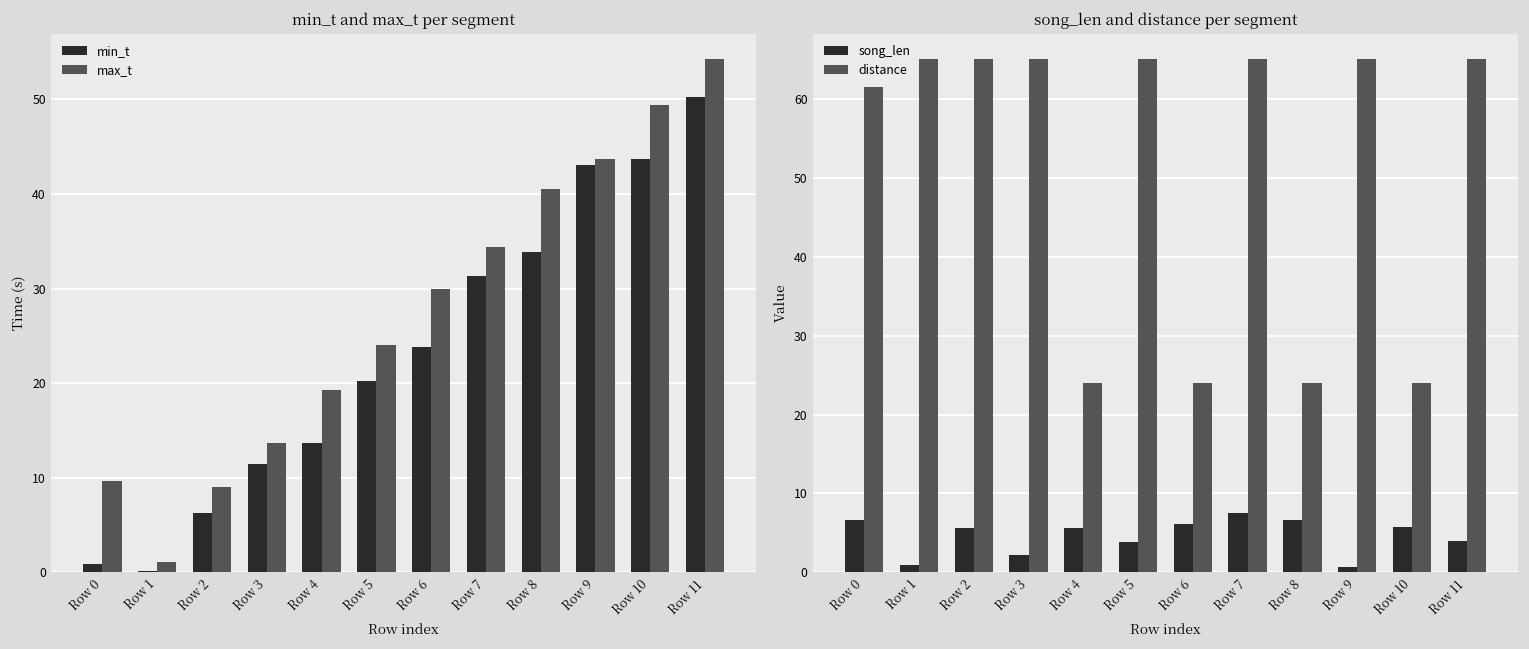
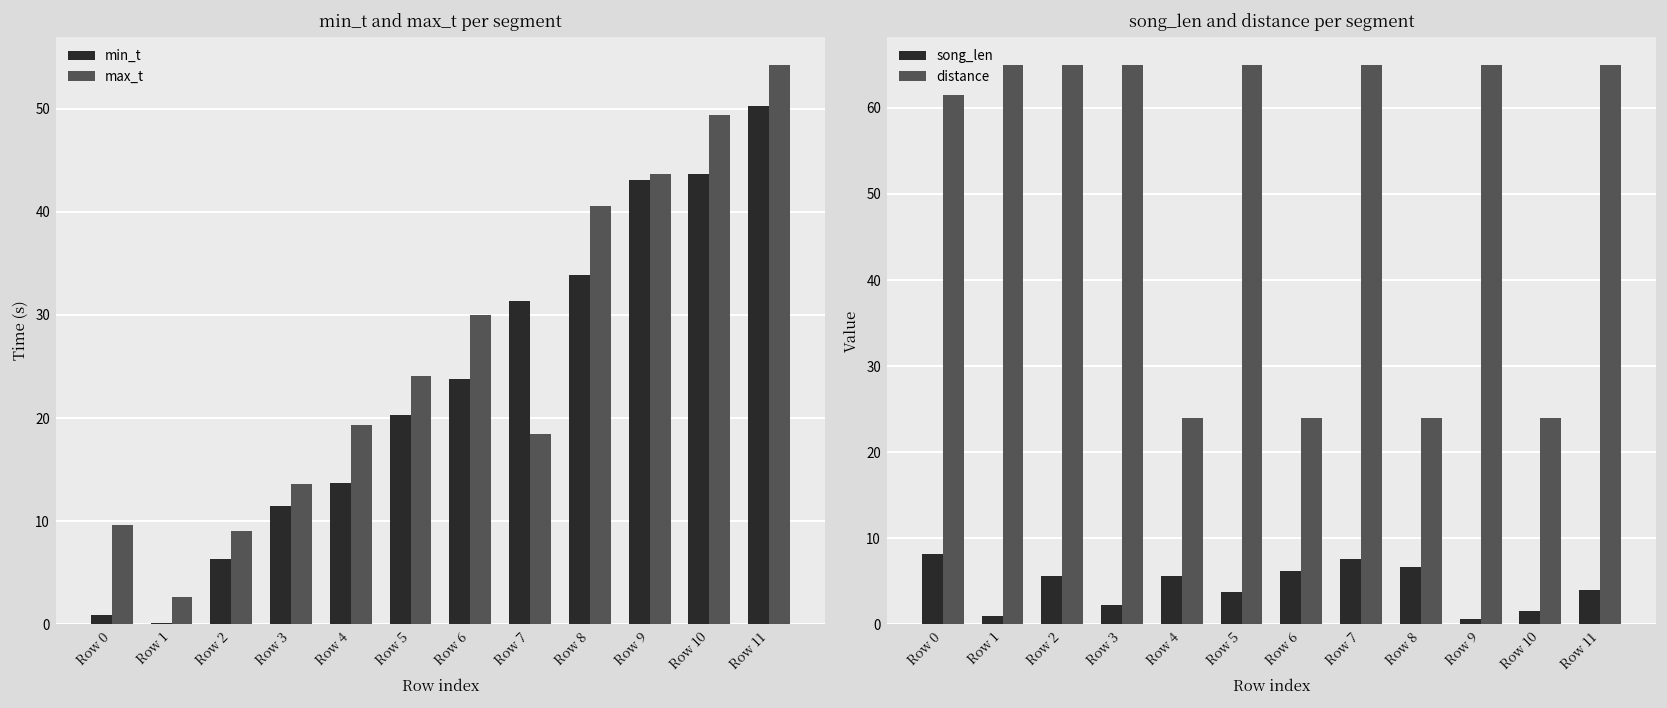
  {
    "min_t and max_t per segment": {
      "min_t": {
        "Row 0": 1,
        "Row 2": 6,
        "Row 3": 11,
        "Row 4": 14,
        "Row 5": 20,
        "Row 6": 24,
        "Row 7": 31,
        "Row 8": 34,
        "Row 9": 43,
        "Row 10": 44,
        "Row 11": 50
      },
      "max_t": {
        "Row 0": 10,
-       "Row 1": 1,
+       "Row 1": 3,
        "Row 2": 9,
        "Row 3": 14,
        "Row 4": 19,
        "Row 5": 24,
        "Row 6": 30,
-       "Row 7": 34,
+       "Row 7": 18,
        "Row 8": 41,
        "Row 9": 44,
        "Row 10": 49,
        "Row 11": 54
      }
    },
    "song_len and distance per segment": {
      "song_len": {
-       "Row 0": 7,
+       "Row 0": 8,
        "Row 1": 1,
        "Row 2": 6,
        "Row 3": 2,
        "Row 4": 6,
        "Row 5": 4,
        "Row 6": 6,
        "Row 7": 8,
        "Row 8": 7,
        "Row 9": 1,
-       "Row 10": 6,
+       "Row 10": 2,
        "Row 11": 4
      },
      "distance": {
        "Row 0": 62,
        "Row 1": 65,
        "Row 2": 65,
        "Row 3": 65,
        "Row 4": 24,
        "Row 5": 65,
        "Row 6": 24,
        "Row 7": 65,
        "Row 8": 24,
        "Row 9": 65,
        "Row 10": 24,
        "Row 11": 65
      }
    }
  }
